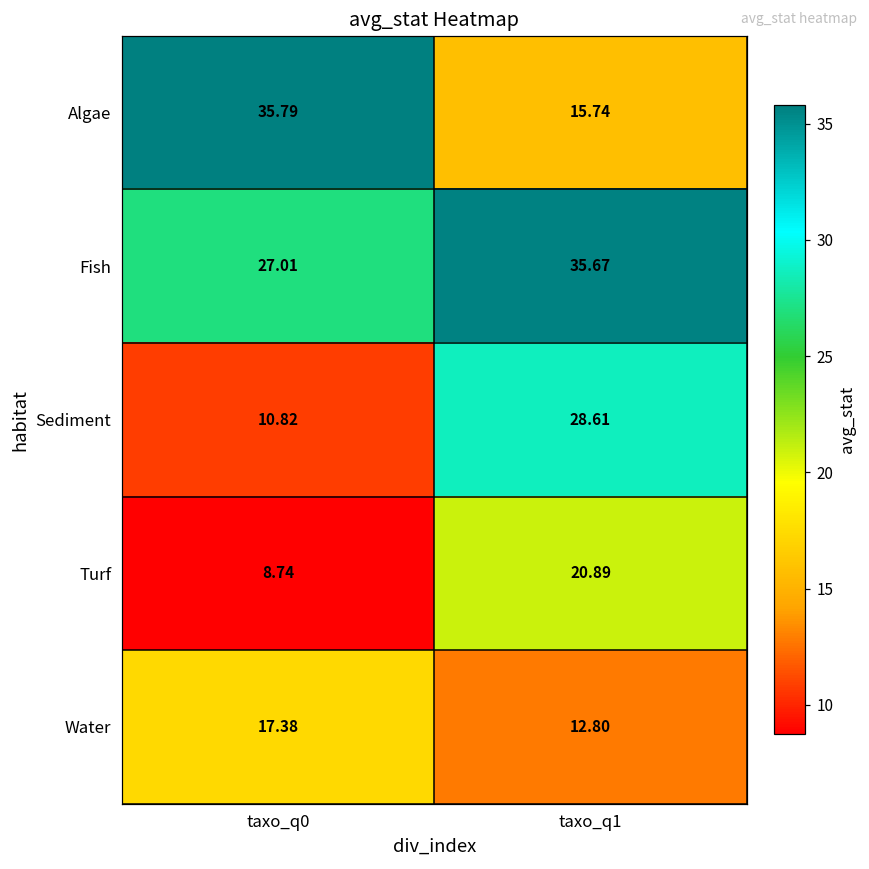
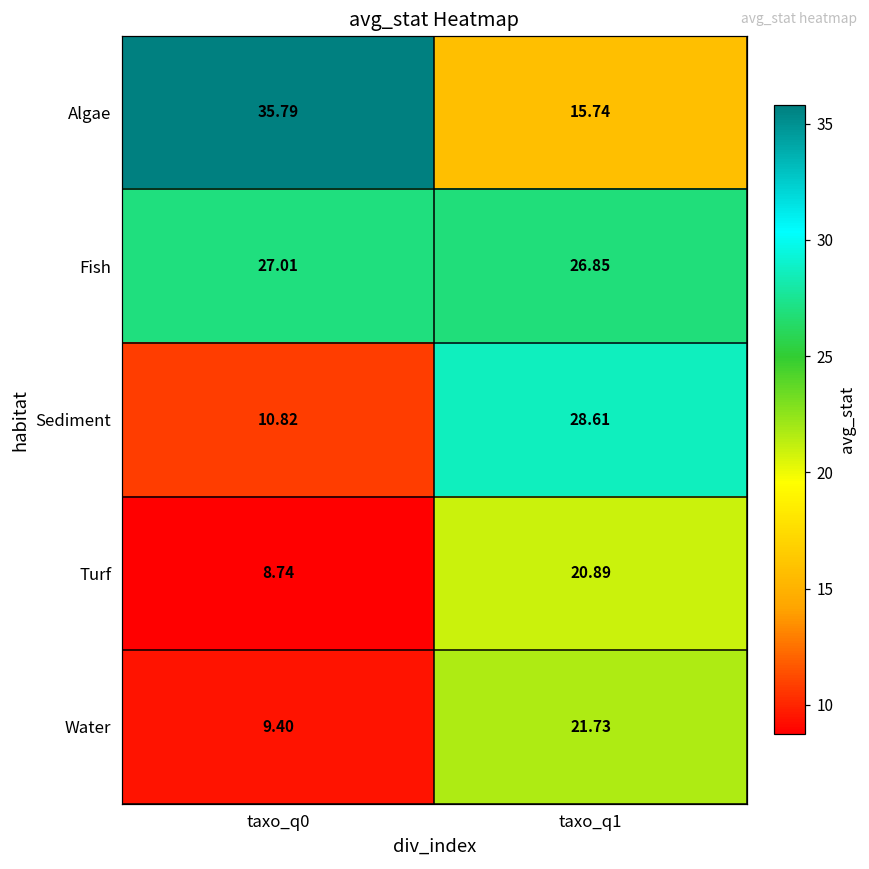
  {
    "Algae": {
      "taxo_q0": 35.79,
      "taxo_q1": 15.74
    },
    "Fish": {
      "taxo_q0": 27.01,
-     "taxo_q1": 35.67
+     "taxo_q1": 26.85
    },
    "Sediment": {
      "taxo_q0": 10.82,
      "taxo_q1": 28.61
    },
    "Turf": {
      "taxo_q0": 8.74,
      "taxo_q1": 20.89
    },
    "Water": {
-     "taxo_q0": 17.38,
-     "taxo_q1": 12.80
+     "taxo_q0": 9.40,
+     "taxo_q1": 21.73
    }
  }
